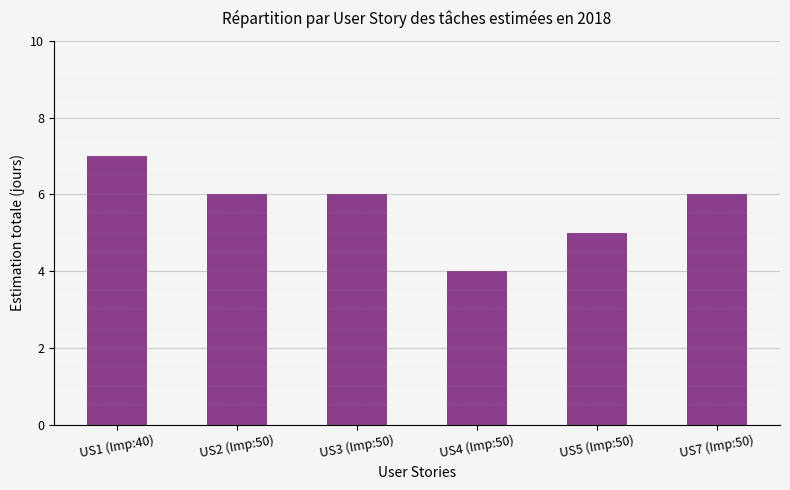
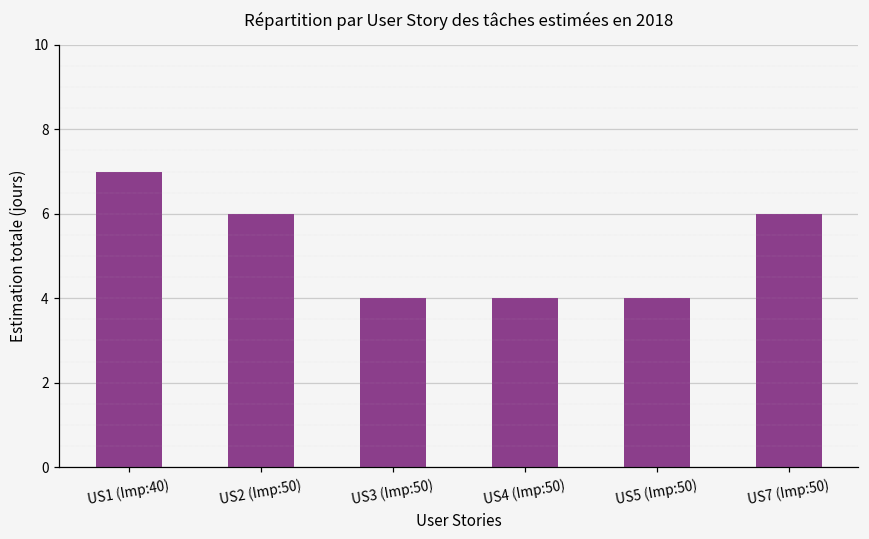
  {
    "US1 (Imp:40)": 7,
    "US2 (Imp:50)": 6,
-   "US3 (Imp:50)": 6,
+   "US3 (Imp:50)": 4,
    "US4 (Imp:50)": 4,
-   "US5 (Imp:50)": 5,
+   "US5 (Imp:50)": 4,
    "US7 (Imp:50)": 6
  }
